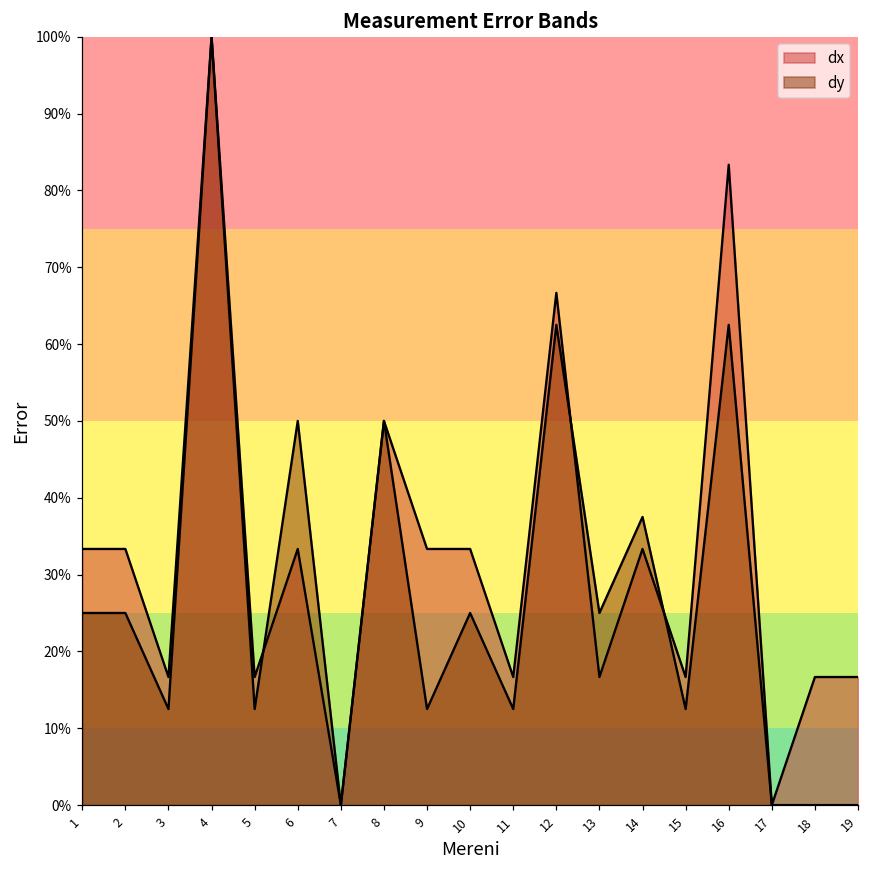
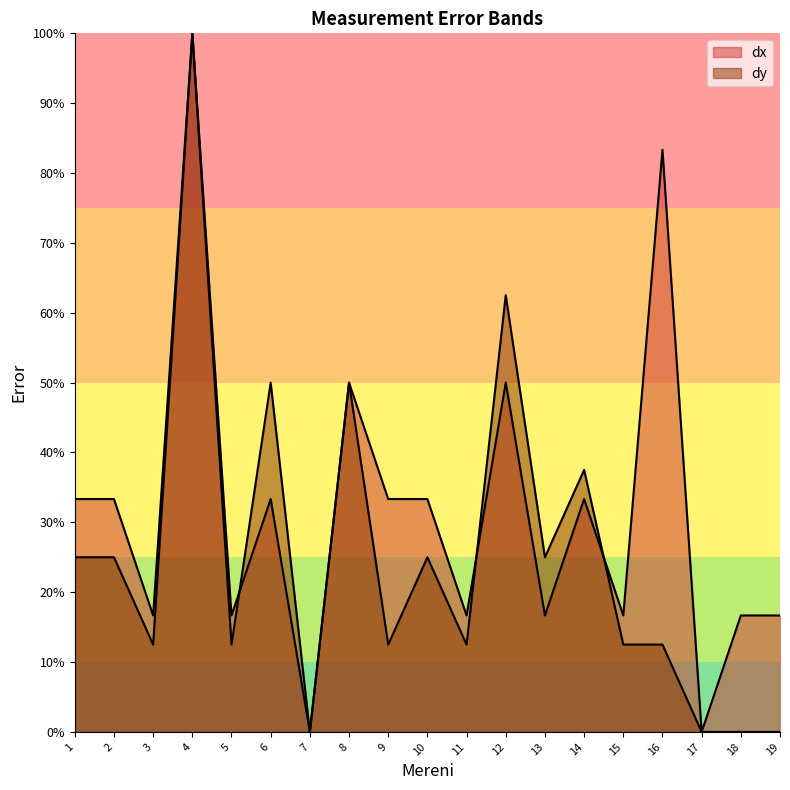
  {
    "dx": {
      "1": "33%",
      "2": "33%",
      "3": "17%",
      "5": "17%",
      "6": "33%",
      "9": "33%",
      "10": "33%",
      "11": "17%",
-     "12": "67%",
+     "12": "50%",
      "13": "17%",
      "14": "33%",
      "15": "17%",
      "16": "83%",
      "18": "17%",
      "19": "17%"
    },
    "dy": {
      "1": "25%",
      "2": "25%",
      "3": "12%",
      "5": "12%",
      "6": "50%",
      "9": "12%",
      "10": "25%",
      "11": "12%",
      "12": "62%",
      "13": "25%",
      "14": "37%",
      "15": "12%",
-     "16": "62%",
+     "16": "12%",
      "18": "0%",
      "19": "0%"
    }
  }
